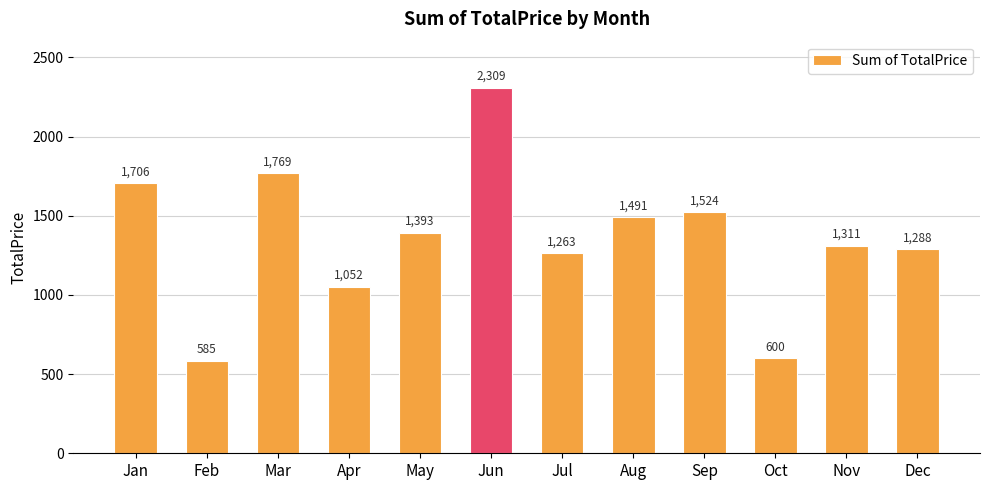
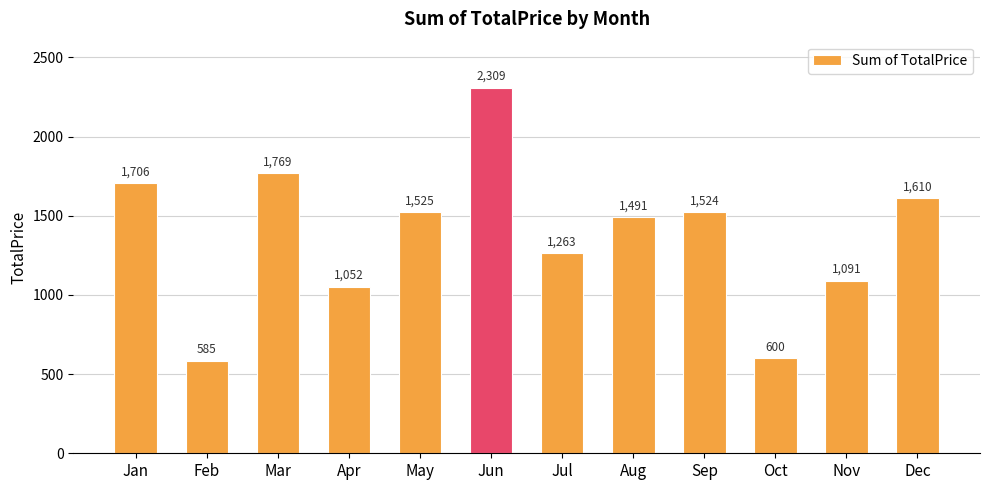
  {
    "Jan": "1,706",
    "Feb": "585",
    "Mar": "1,769",
    "Apr": "1,052",
-   "May": "1,393",
+   "May": "1,525",
    "Jun": "2,309",
    "Jul": "1,263",
    "Aug": "1,491",
    "Sep": "1,524",
    "Oct": "600",
-   "Nov": "1,311",
-   "Dec": "1,288"
+   "Nov": "1,091",
+   "Dec": "1,610"
  }
